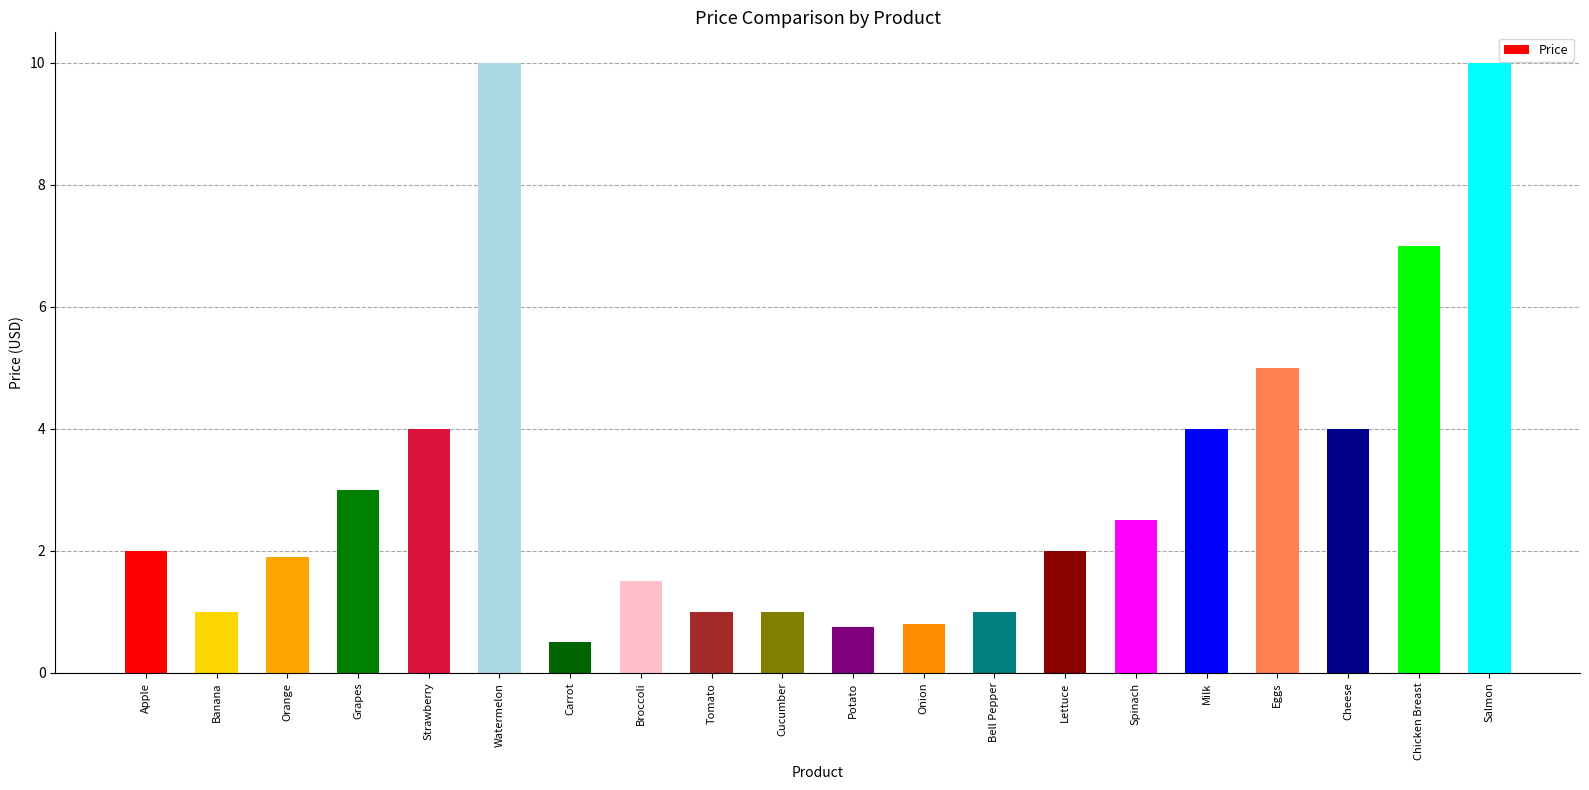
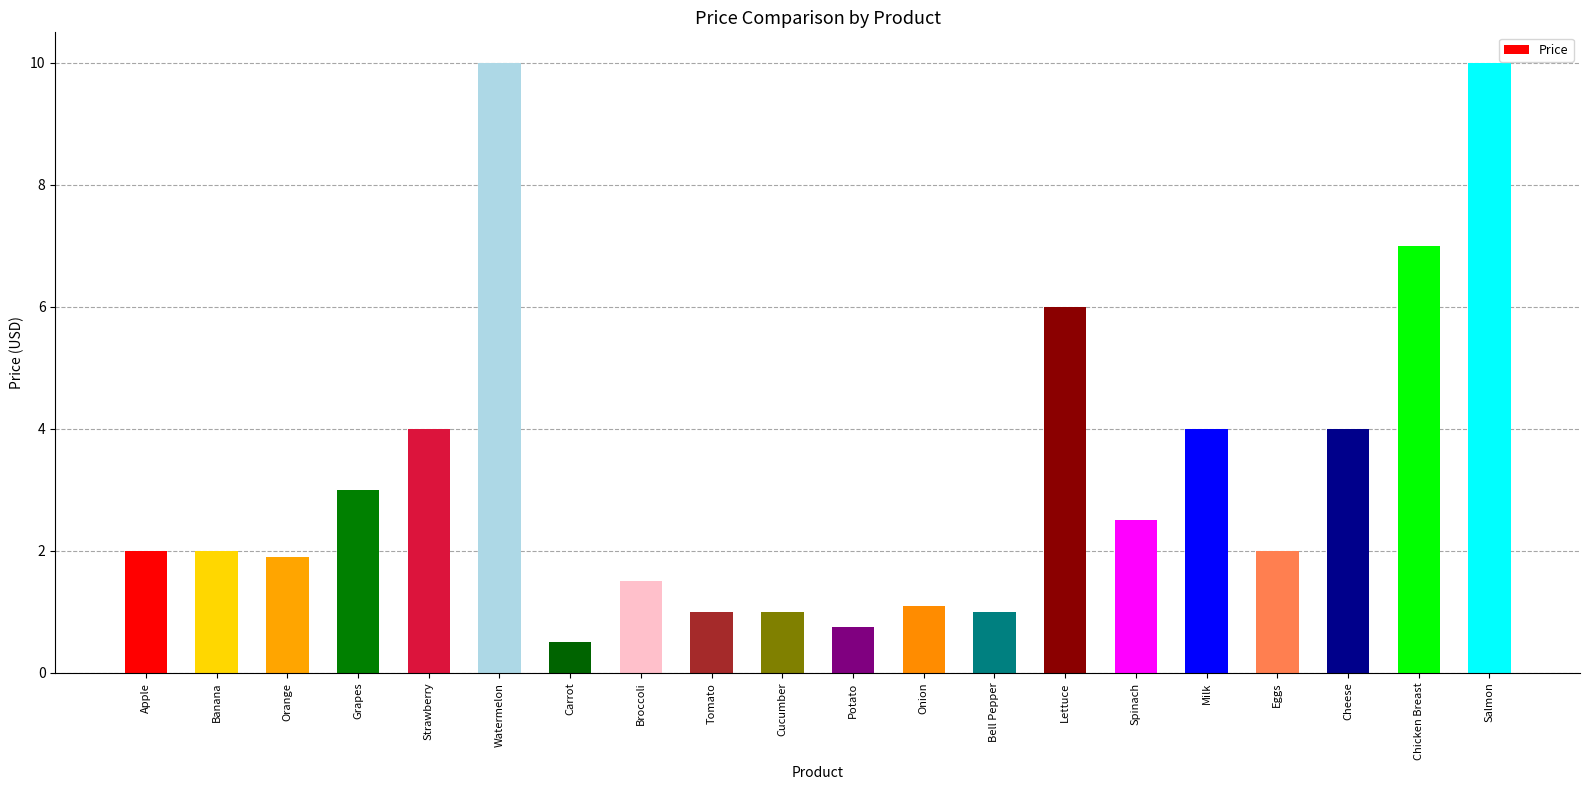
  {
    "Apple": 2.0,
-   "Banana": 1,
+   "Banana": 2,
    "Orange": 1.9,
    "Grapes": 3.0,
    "Strawberry": 4.0,
    "Watermelon": 10.0,
    "Carrot": 0.5,
    "Broccoli": 1.5,
    "Tomato": 1.0,
    "Cucumber": 1.0,
    "Potato": 0.8,
-   "Onion": 0.8,
+   "Onion": 1.1,
    "Bell Pepper": 1.0,
-   "Lettuce": 2,
+   "Lettuce": 6,
    "Spinach": 2.5,
    "Milk": 4.0,
-   "Eggs": 5,
+   "Eggs": 2,
    "Cheese": 4.0,
    "Chicken Breast": 7.0,
    "Salmon": 10.0
  }
